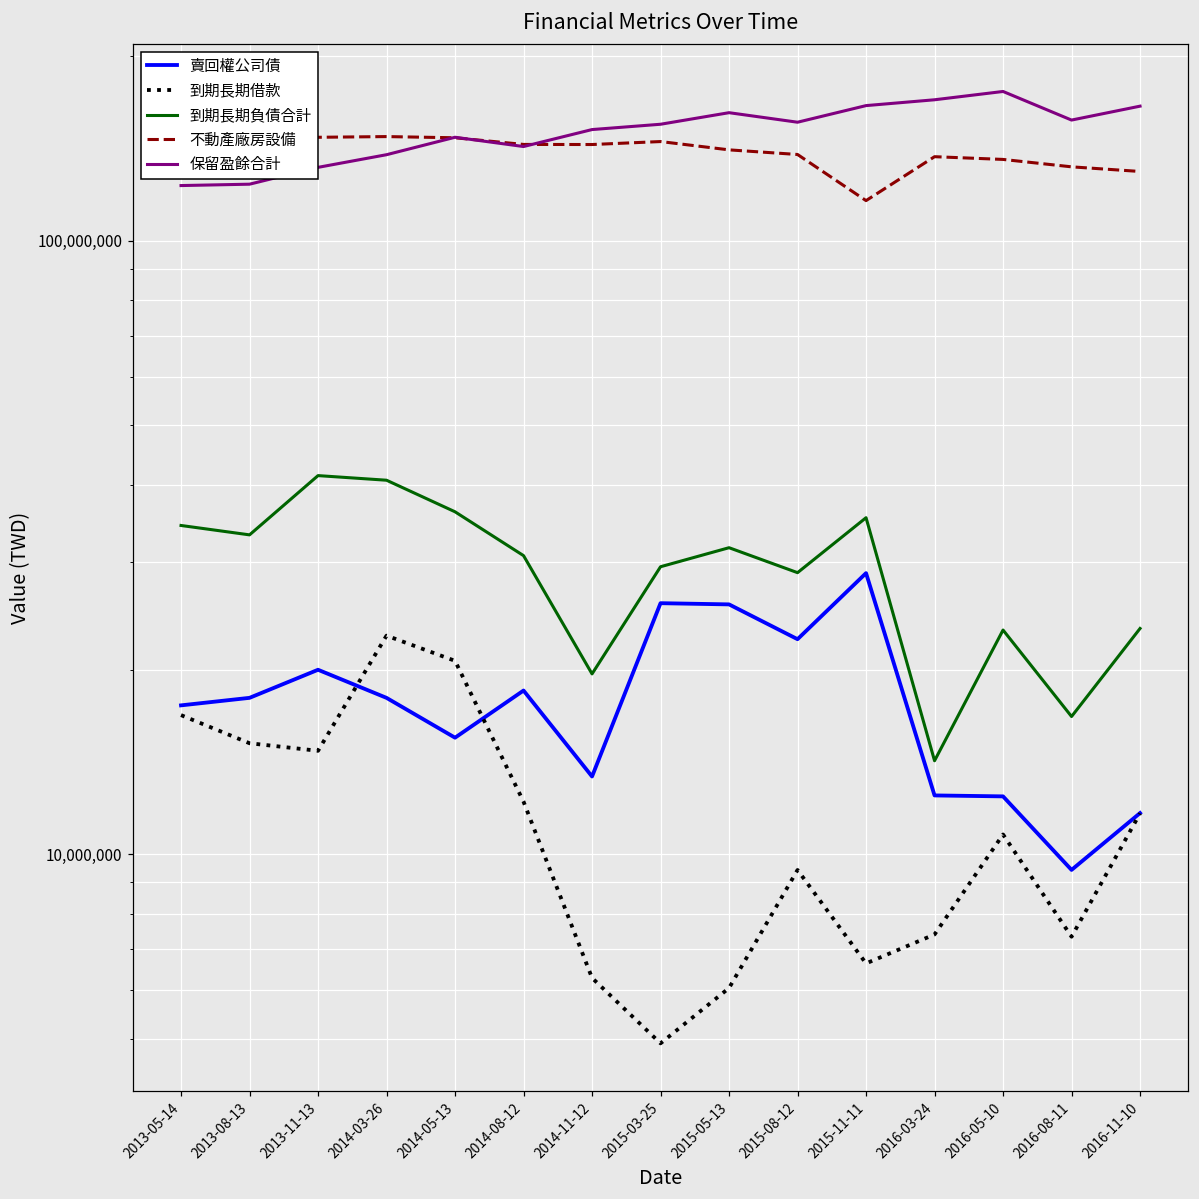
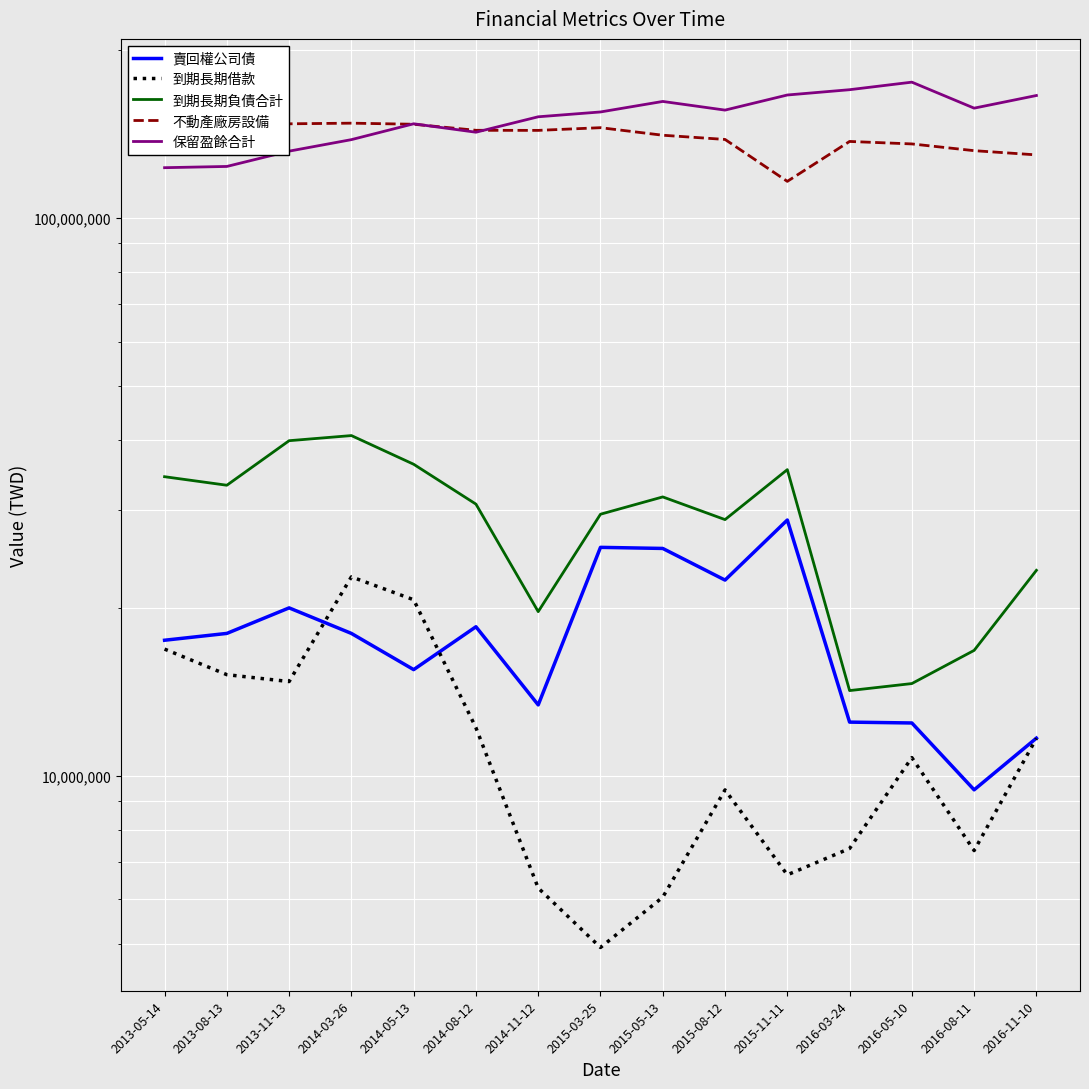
  {
    "賣回權公司債": {
      "2013-05-14": "17,500,000",
      "2013-08-13": "18,000,000",
      "2013-11-13": "20,000,000",
      "2014-03-26": "18,000,000",
      "2014-05-13": "15,500,000",
      "2014-08-12": "18,500,000",
      "2014-11-12": "13,400,000",
      "2015-03-25": "26,000,000",
      "2015-05-13": "26,000,000",
      "2015-08-12": "22,400,000",
      "2015-11-11": "29,000,000",
      "2016-03-24": "12,500,000",
      "2016-05-10": "12,400,000",
      "2016-08-11": "9,400,000"
    },
    "到期長期借款": {
      "2013-05-14": "16,900,000",
      "2013-08-13": "15,200,000",
      "2013-11-13": "14,700,000",
      "2014-03-26": "22,700,000",
      "2014-05-13": "20,700,000",
      "2014-08-12": "12,200,000",
      "2014-11-12": "6,300,000",
      "2015-03-25": "4,900,000",
      "2015-05-13": "6,100,000",
      "2015-08-12": "9,400,000",
      "2015-11-11": "6,600,000",
      "2016-03-24": "7,400,000",
      "2016-05-10": "10,800,000",
      "2016-08-11": "7,300,000"
    },
    "到期長期負債合計": {
      "2013-05-14": "34,000,000",
      "2013-08-13": "33,000,000",
-     "2013-11-13": "41,000,000",
+     "2013-11-13": "40,000,000",
      "2014-03-26": "41,000,000",
      "2014-05-13": "36,000,000",
      "2014-08-12": "31,000,000",
      "2014-11-12": "19,700,000",
      "2015-03-25": "29,000,000",
      "2015-05-13": "32,000,000",
      "2015-08-12": "29,000,000",
      "2015-11-11": "35,000,000",
      "2016-03-24": "14,200,000",
-     "2016-05-10": "23,200,000",
+     "2016-05-10": "14,600,000",
      "2016-08-11": "16,800,000",
      "2016-11-10": "23,300,000"
    },
    "不動產廠房設備": {
      "2013-11-13": "147,000,000",
      "2014-03-26": "148,000,000",
      "2014-11-12": "143,000,000",
      "2015-03-25": "145,000,000",
      "2015-05-13": "141,000,000",
      "2015-08-12": "138,000,000",
      "2015-11-11": "116,000,000",
      "2016-03-24": "137,000,000",
      "2016-05-10": "136,000,000",
      "2016-08-11": "132,000,000",
      "2016-11-10": "130,000,000"
    },
    "保留盈餘合計": {
      "2013-05-14": "123,000,000",
      "2013-08-13": "124,000,000",
      "2013-11-13": "132,000,000",
      "2014-03-26": "138,000,000",
      "2014-11-12": "152,000,000",
      "2015-03-25": "155,000,000",
      "2015-05-13": "162,000,000",
      "2015-08-12": "156,000,000",
      "2015-11-11": "166,000,000",
      "2016-03-24": "170,000,000",
      "2016-05-10": "175,000,000",
      "2016-08-11": "157,000,000",
      "2016-11-10": "166,000,000"
    }
  }
